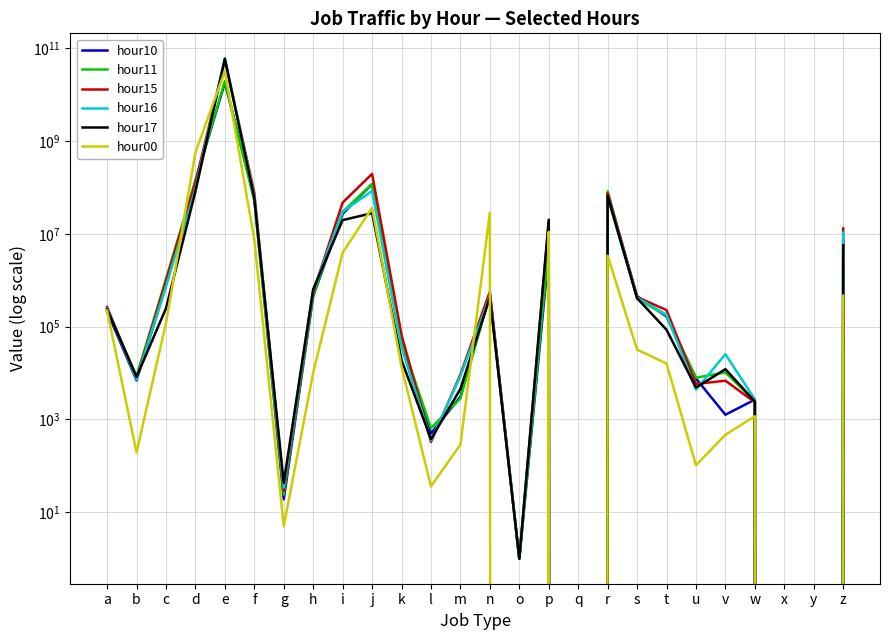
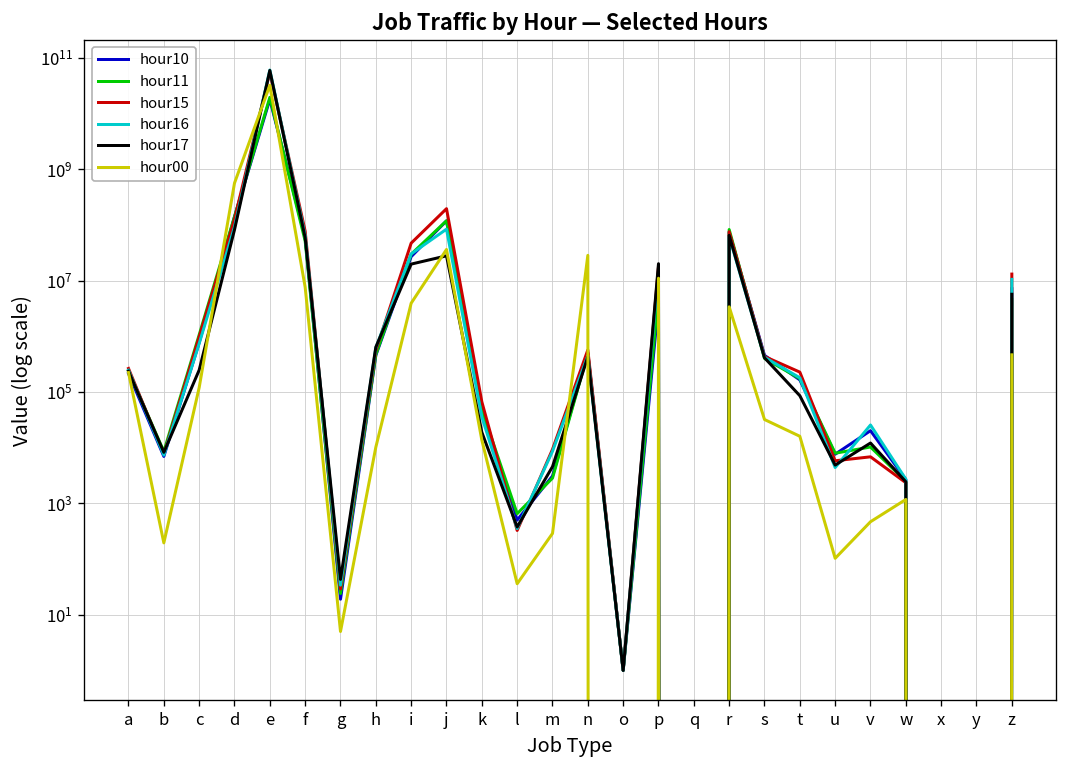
  {
    "hour10": {
      "g": 19,
      "l": 500,
      "p": 4000000,
-     "v": 1300,
+     "v": 20000,
      "z": 7000000
    },
    "hour11": {
      "f": 50000000,
      "g": 20,
      "l": 700,
      "p": 6000000,
      "v": 10000,
      "z": 5000000
    },
    "hour15": {
      "f": 80000000,
      "g": 30,
      "i": 50000000,
      "j": 190000000,
      "k": 70000,
      "p": 18000000,
      "t": 200000,
      "u": 6000,
      "v": 7000,
      "z": 13000000
    },
    "hour16": {
      "g": 30,
      "j": 80000000,
      "k": 40000,
      "p": 15000000,
      "v": 30000,
      "z": 10000000
    },
    "hour17": {
      "c": 200000,
      "g": 40,
      "i": 20000000,
      "j": 30000000,
      "k": 19000,
      "m": 5000,
      "p": 20000000,
      "t": 90000,
      "v": 12000,
      "z": 6000000
    },
    "hour00": {
      "b": 200,
      "c": 120000,
      "d": 600000000,
      "e": 30000000000,
      "f": 8000000,
      "g": 5,
      "h": 10000,
      "i": 4000000,
      "j": 40000000,
      "k": 14000,
      "l": 40,
      "m": 300,
      "n": 30000000,
      "p": 11000000,
      "r": 3000000,
      "s": 30000,
      "t": 16000,
      "u": 100,
      "v": 500,
      "w": 1200,
      "z": 500000
    }
  }
